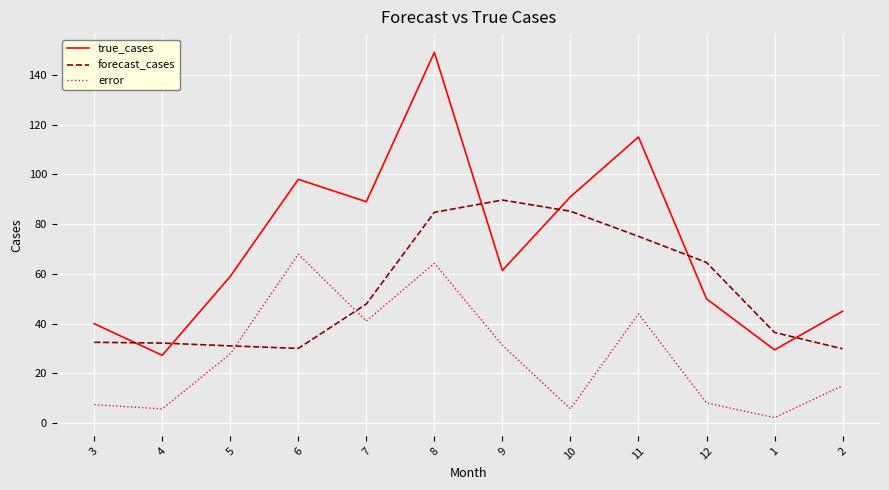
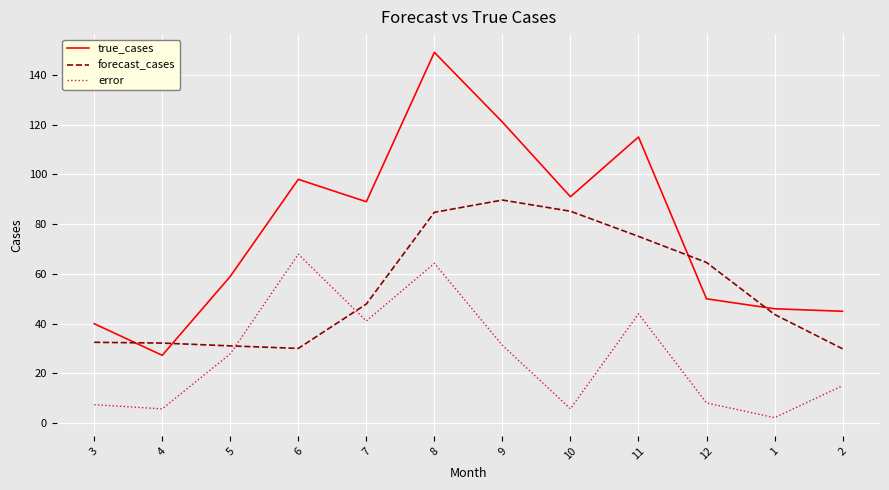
  {
    "true_cases": {
      "3": 40,
      "4": 27,
      "5": 59,
      "6": 98,
      "7": 89,
      "8": 149,
-     "9": 61,
+     "9": 121,
      "10": 91,
      "11": 115,
      "12": 50,
-     "1": 30,
+     "1": 46,
      "2": 45
    },
    "forecast_cases": {
      "3": 33,
      "4": 32,
      "5": 31,
      "6": 30,
      "7": 48,
      "8": 85,
      "9": 90,
      "10": 85,
      "11": 75,
      "12": 65,
-     "1": 36,
+     "1": 44,
      "2": 30
    },
    "error": {
      "3": 7,
      "4": 6,
      "5": 28,
      "6": 68,
      "7": 41,
      "8": 64,
      "9": 31,
      "10": 6,
      "11": 44,
      "12": 8,
      "1": 2,
      "2": 15
    }
  }
